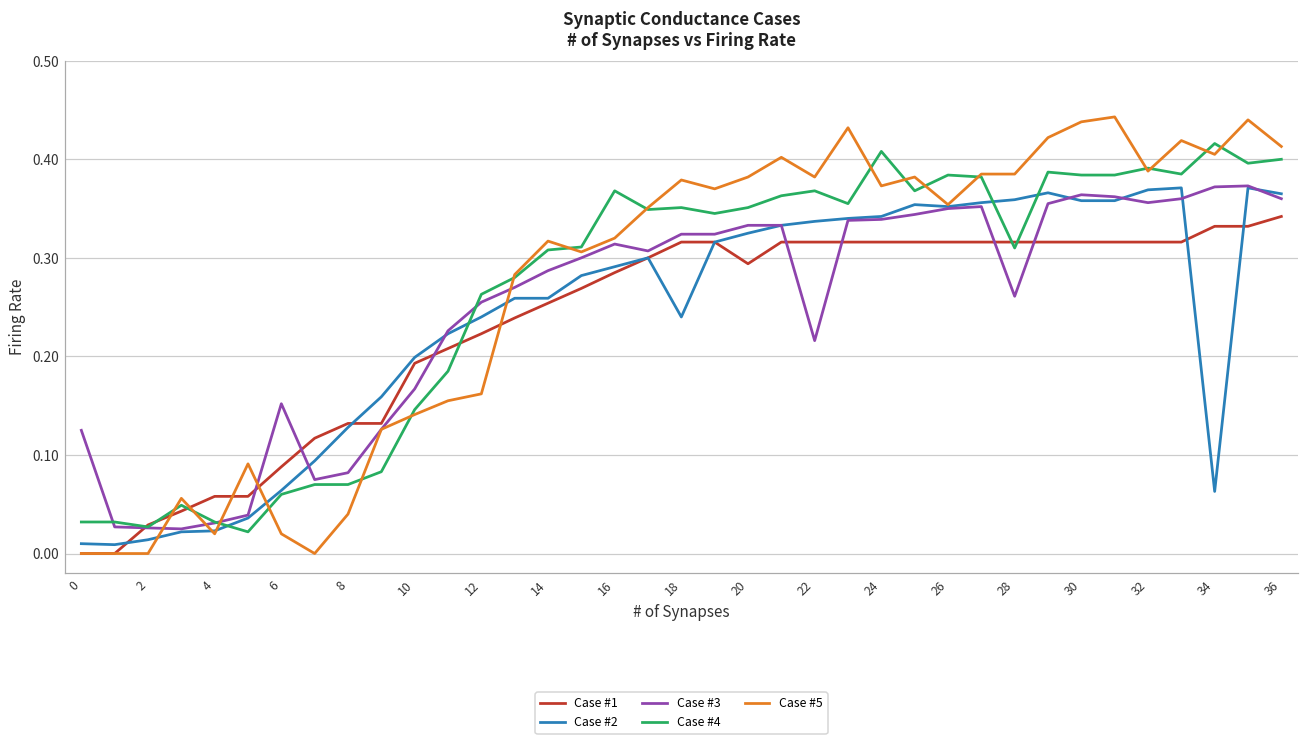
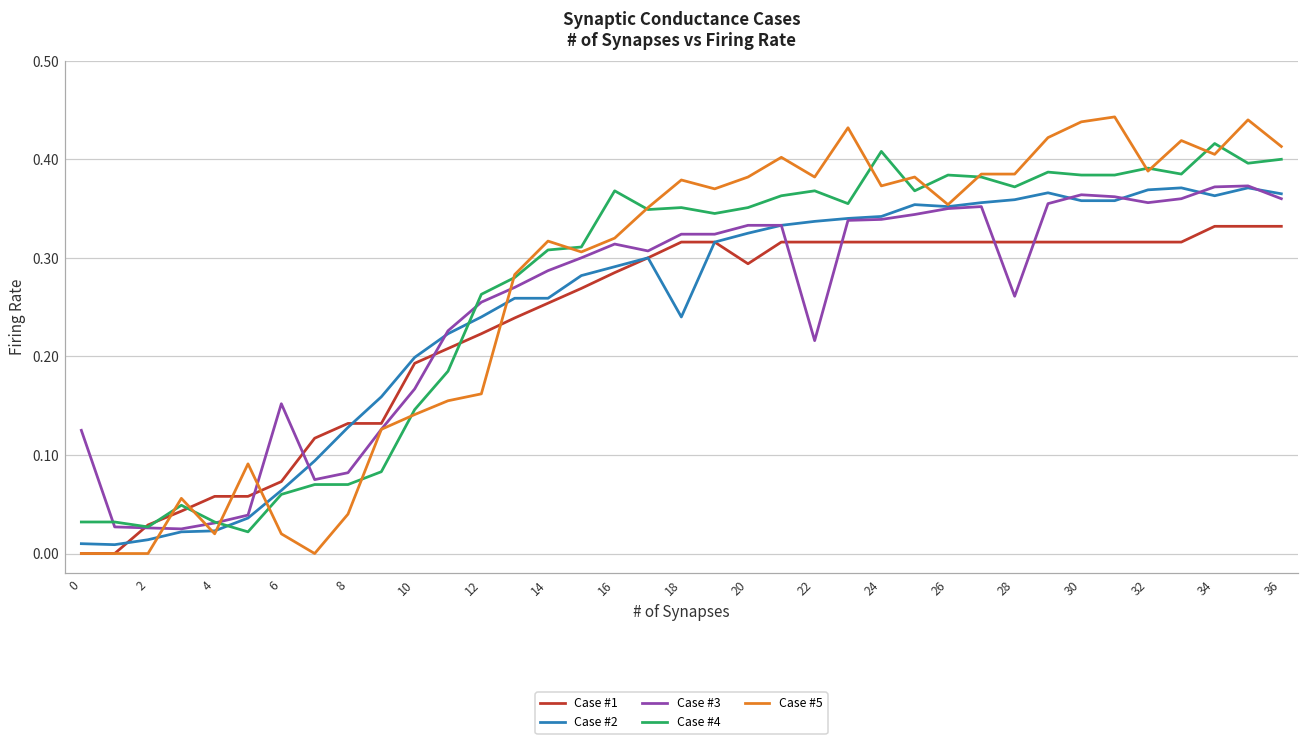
  {
    "Case #1": {
      "4": 0.06,
-     "6": 0.09,
+     "6": 0.07,
      "8": 0.13,
      "10": 0.19,
      "12": 0.22,
      "14": 0.25,
      "16": 0.29,
      "18": 0.32,
      "20": 0.29,
      "22": 0.32,
      "24": 0.32,
      "26": 0.32,
      "28": 0.32,
      "30": 0.32,
      "32": 0.32,
      "34": 0.33,
-     "36": 0.34
+     "36": 0.33
    },
    "Case #2": {
      "0": 0.01,
      "2": 0.01,
      "4": 0.02,
      "6": 0.06,
      "8": 0.13,
      "10": 0.20,
      "12": 0.24,
      "14": 0.26,
      "16": 0.29,
      "18": 0.24,
      "20": 0.33,
      "22": 0.34,
      "24": 0.34,
      "28": 0.36,
      "30": 0.36,
      "32": 0.37,
-     "34": 0.06,
+     "34": 0.36,
      "36": 0.37
    },
    "Case #3": {
      "0": 0.13,
      "6": 0.15,
      "8": 0.08,
      "10": 0.17,
      "12": 0.26,
      "14": 0.29,
      "16": 0.31,
      "18": 0.32,
      "20": 0.33,
      "22": 0.22,
      "24": 0.34,
      "28": 0.26,
      "30": 0.36,
      "32": 0.36,
      "34": 0.37,
      "36": 0.36
    },
    "Case #4": {
      "0": 0.03,
      "6": 0.06,
      "8": 0.07,
      "10": 0.15,
      "12": 0.26,
      "14": 0.31,
      "16": 0.37,
      "18": 0.35,
      "20": 0.35,
      "22": 0.37,
      "24": 0.41,
      "26": 0.38,
-     "28": 0.31,
+     "28": 0.37,
      "30": 0.38,
      "32": 0.39,
      "34": 0.42,
      "36": 0.40
    },
    "Case #5": {
      "2": 0.00,
      "4": 0.02,
      "6": 0.02,
      "8": 0.04,
      "10": 0.14,
      "12": 0.16,
      "14": 0.32,
      "16": 0.32,
      "18": 0.38,
      "20": 0.38,
      "22": 0.38,
      "24": 0.37,
      "28": 0.39,
      "30": 0.44,
      "32": 0.39,
      "34": 0.41,
      "36": 0.41
    }
  }
